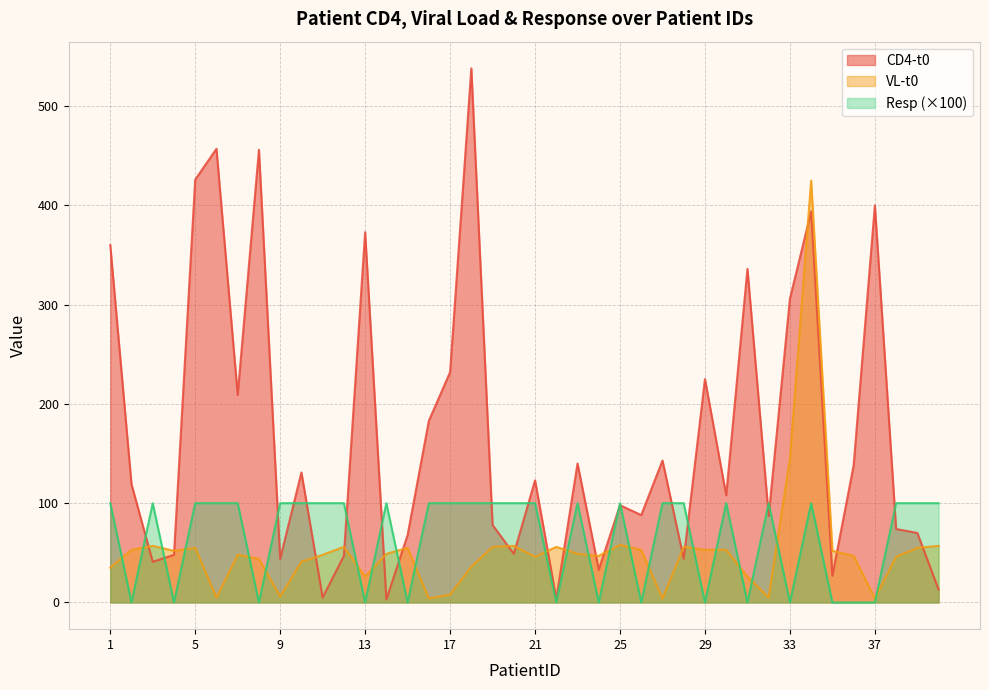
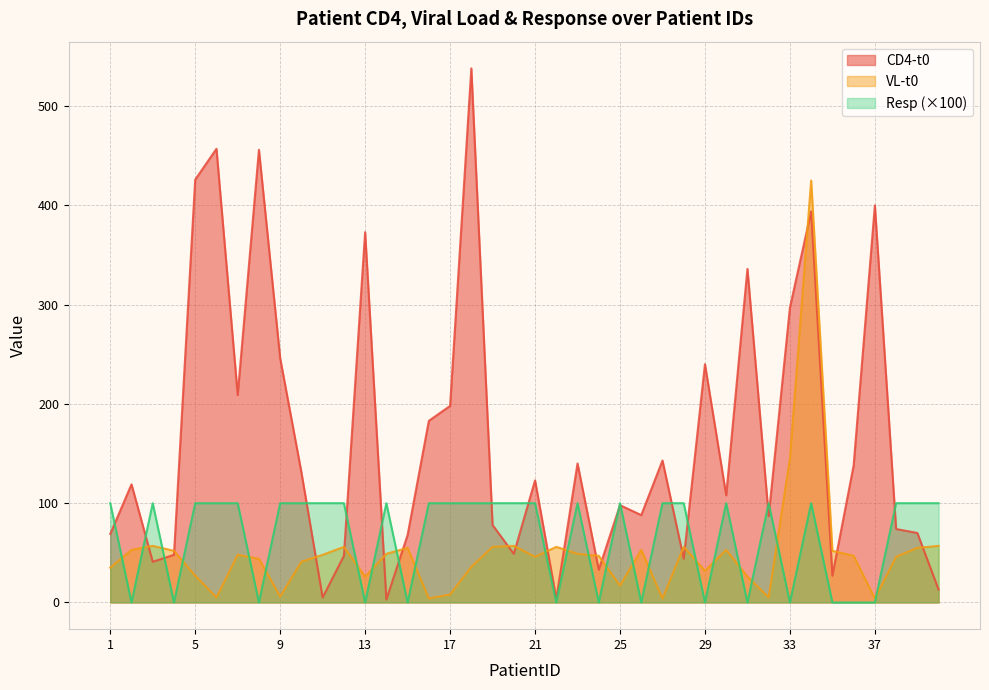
  {
    "CD4-t0": {
-     "1": 360,
+     "1": 70,
      "5": 430,
-     "9": 40,
+     "9": 250,
      "13": 370,
-     "17": 230,
+     "17": 200,
      "21": 120,
-     "29": 230,
-     "33": 310,
+     "29": 240,
+     "33": 300,
      "37": 400
    },
    "VL-t0": {
      "1": 40,
-     "5": 60,
+     "5": 30,
      "9": 10,
      "13": 30,
      "17": 10,
      "21": 50,
-     "25": 60,
-     "29": 50,
+     "25": 20,
+     "29": 30,
      "33": 150,
      "37": 0
    },
    "Resp (×100)": {
      "1": 100,
      "5": 100,
      "9": 100,
      "13": 0,
      "17": 100,
      "21": 100,
      "29": 0,
      "33": 0,
      "37": 0
    }
  }
